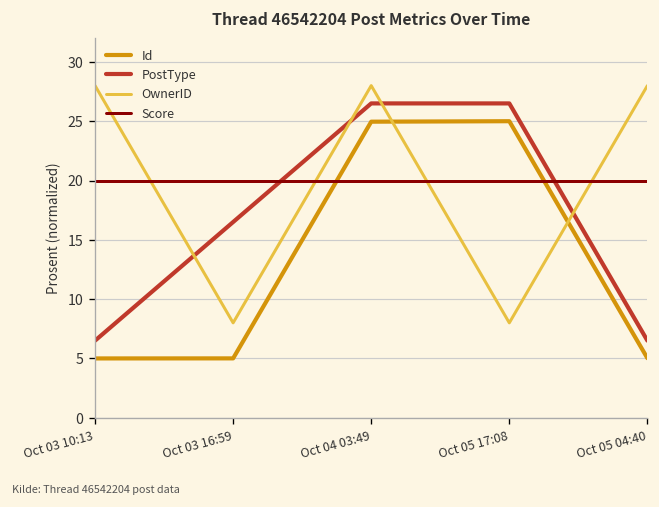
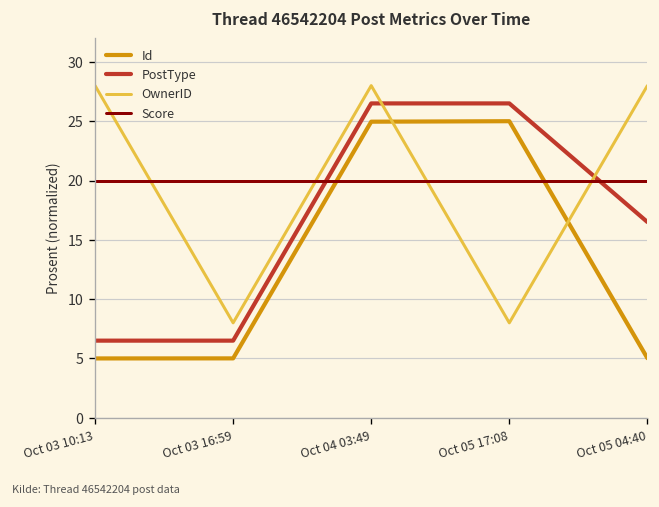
  {
    "Id": {
      "Oct 03 10:13": 5,
      "Oct 03 16:59": 5,
      "Oct 04 03:49": 25,
      "Oct 05 17:08": 25,
      "Oct 05 04:40": 5
    },
    "PostType": {
      "Oct 03 10:13": 7,
-     "Oct 03 16:59": 17,
+     "Oct 03 16:59": 7,
      "Oct 04 03:49": 27,
      "Oct 05 17:08": 27,
-     "Oct 05 04:40": 7
+     "Oct 05 04:40": 17
    },
    "OwnerID": {
      "Oct 03 10:13": 28,
      "Oct 03 16:59": 8,
      "Oct 04 03:49": 28,
      "Oct 05 17:08": 8,
      "Oct 05 04:40": 28
    },
    "Score": {
      "Oct 03 10:13": 20,
      "Oct 03 16:59": 20,
      "Oct 04 03:49": 20,
      "Oct 05 17:08": 20,
      "Oct 05 04:40": 20
    }
  }
